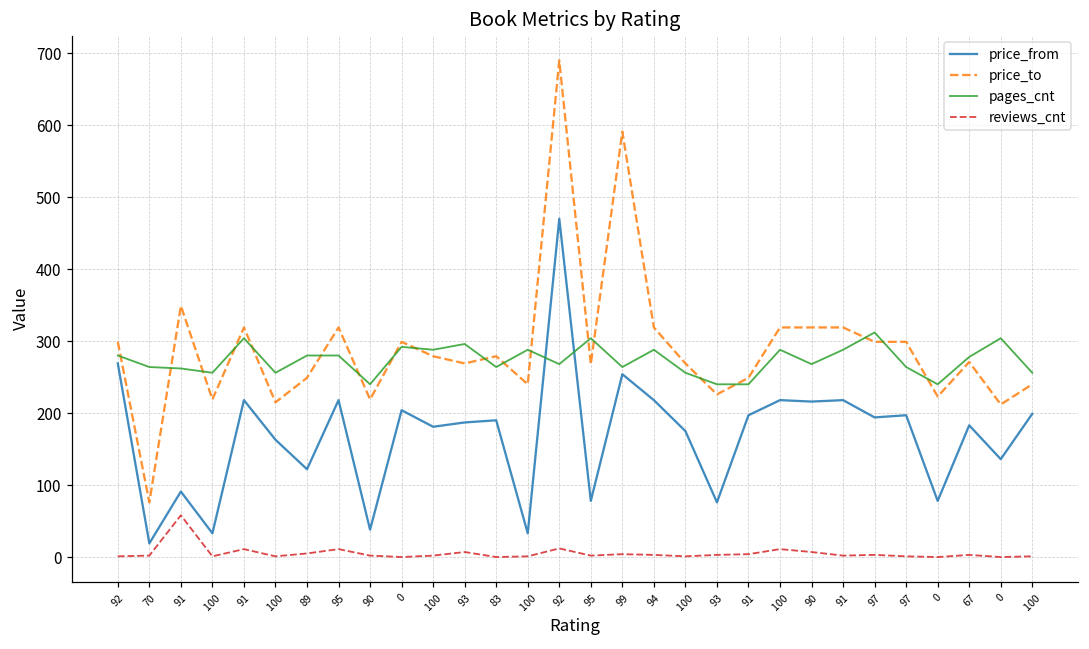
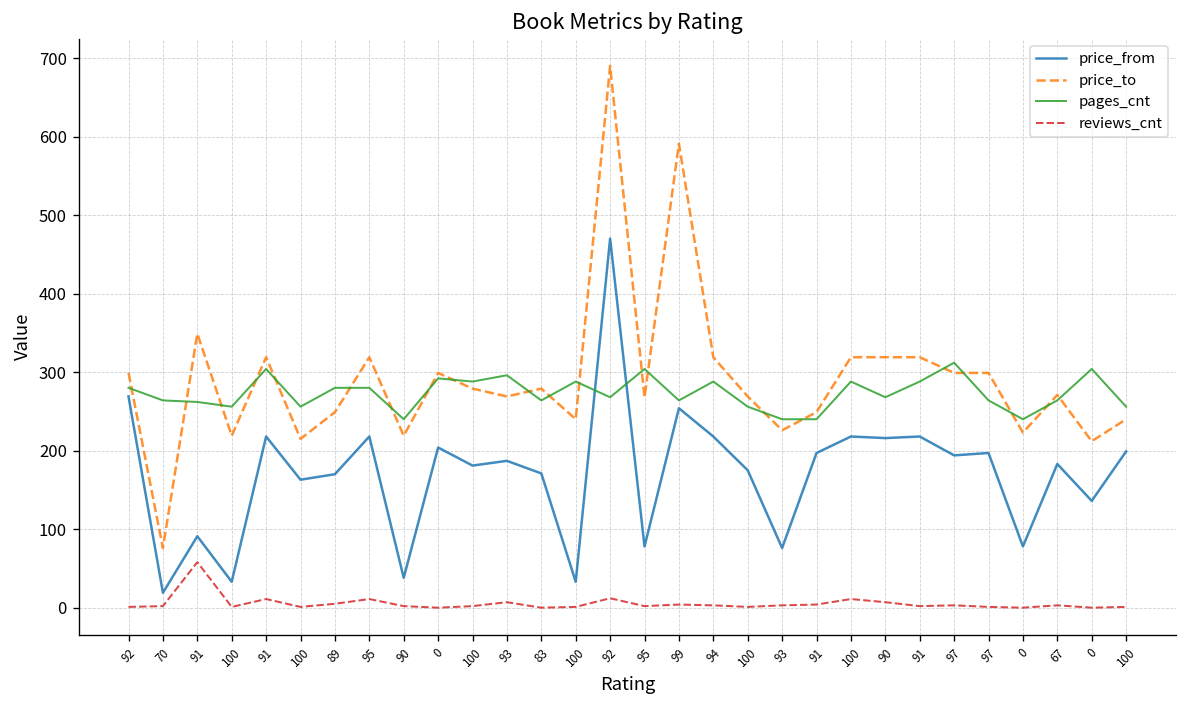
  {
    "price_from": {
      "70": 20,
-     "89": 120,
-     "83": 190,
+     "89": 170,
+     "83": 170,
      "99": 250,
      "94": 220,
      "67": 180
    },
    "price_to": {
      "70": 80,
      "89": 250,
      "83": 280,
      "99": 590,
      "94": 320,
      "67": 270
    },
    "pages_cnt": {
      "70": 260,
      "89": 280,
      "83": 260,
      "99": 260,
      "94": 290,
-     "67": 280
+     "67": 260
    },
    "reviews_cnt": {
      "70": 0,
      "89": 10,
      "83": 0,
      "99": 0,
      "94": 0,
      "67": 0
    }
  }
